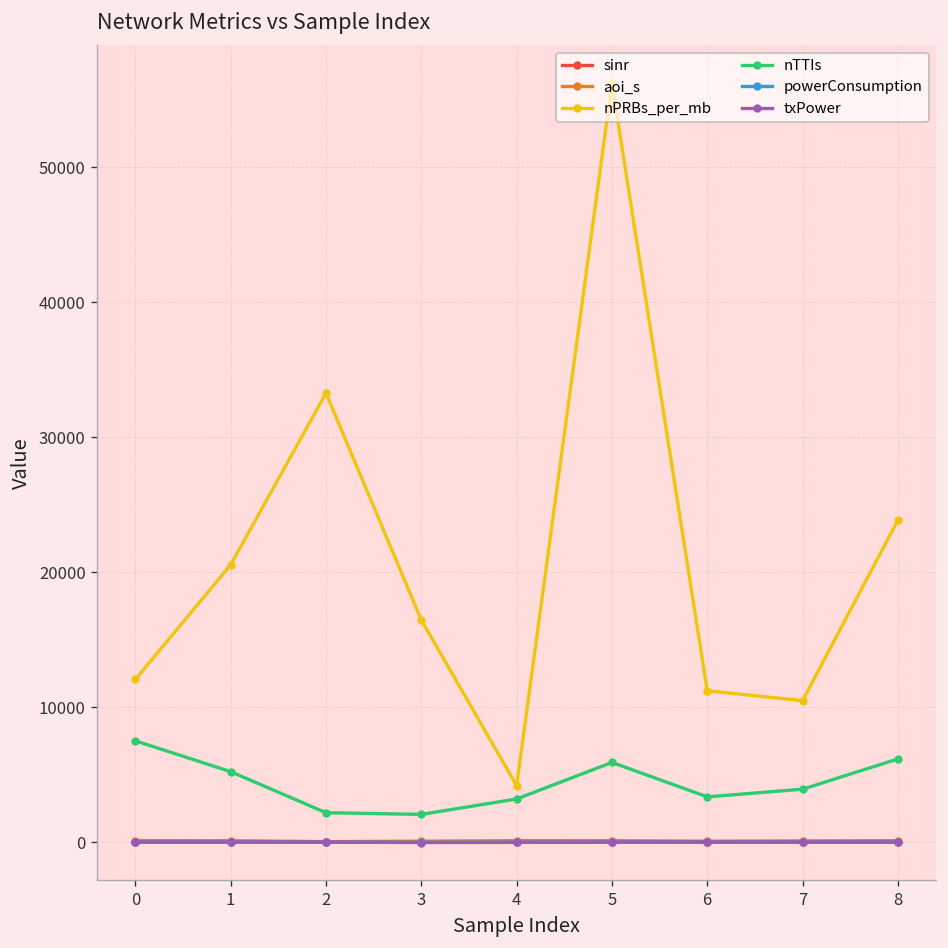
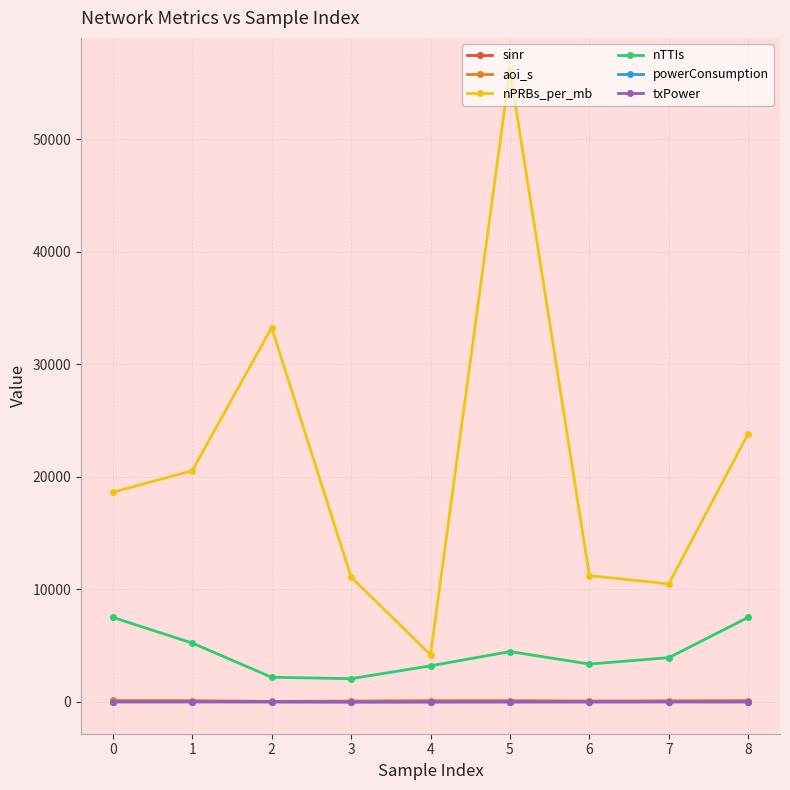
  {
    "nPRBs_per_mb": {
-     "0": 12100,
+     "0": 18600,
      "1": 20600,
      "2": 33300,
-     "3": 16500,
+     "3": 11100,
      "4": 4200,
      "6": 11200,
      "7": 10500,
      "8": 23900
    },
    "nTTIs": {
      "0": 7500,
      "1": 5200,
      "2": 2200,
      "3": 2100,
      "4": 3200,
-     "5": 5900,
+     "5": 4500,
      "6": 3400,
      "7": 3900,
-     "8": 6200
+     "8": 7500
    }
  }
